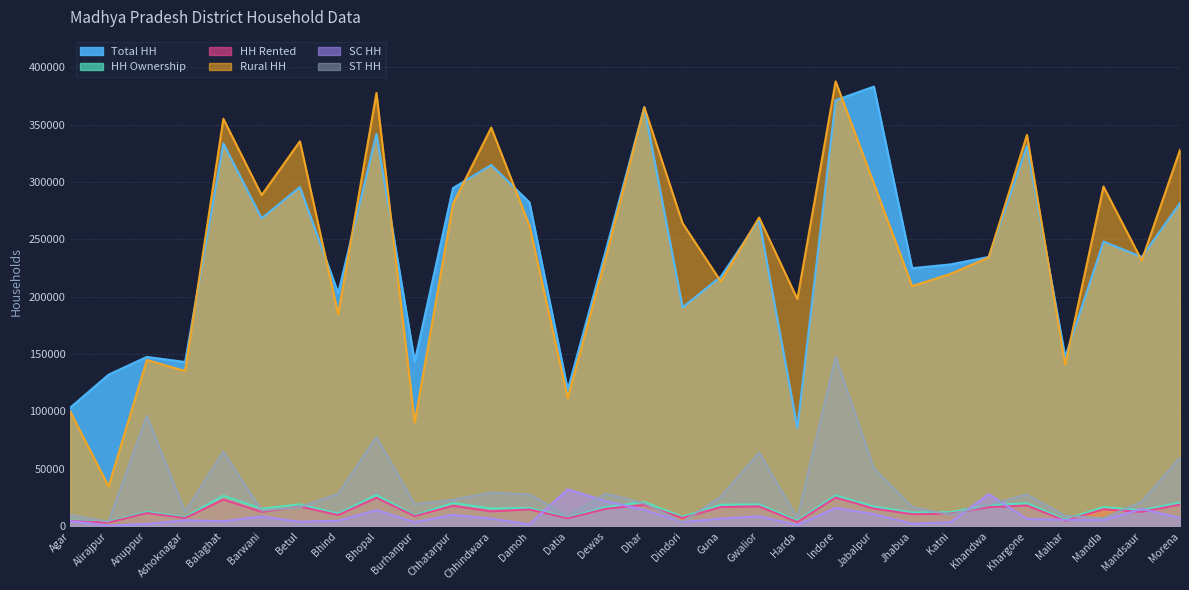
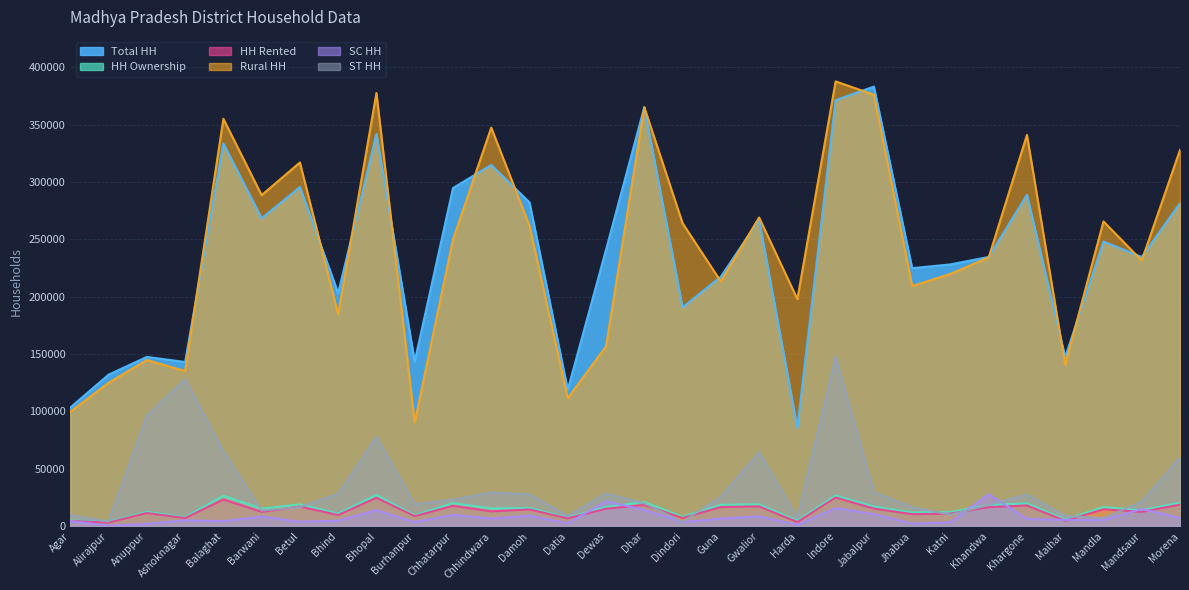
  {
    "Total HH": {
      "Agar": 103000,
      "Alirajpur": 132000,
      "Anuppur": 148000,
      "Ashoknagar": 143000,
      "Balaghat": 334000,
      "Barwani": 268000,
      "Betul": 296000,
      "Bhind": 203000,
      "Bhopal": 342000,
      "Burhanpur": 144000,
      "Chhatarpur": 295000,
      "Chhindwara": 315000,
      "Damoh": 282000,
      "Datia": 119000,
      "Dewas": 241000,
      "Dindori": 191000,
      "Guna": 217000,
      "Harda": 86000,
      "Indore": 371000,
      "Jabalpur": 383000,
      "Jhabua": 225000,
      "Katni": 228000,
-     "Khargone": 332000,
+     "Khargone": 289000,
      "Maihar": 147000,
      "Mandla": 248000,
      "Mandsaur": 235000,
      "Morena": 282000
    },
    "HH Ownership": {
      "Balaghat": 27000,
      "Bhopal": 27000,
      "Chhatarpur": 20000,
      "Chhindwara": 16000
    },
    "HH Rented": {
      "Balaghat": 23000,
      "Bhopal": 25000,
      "Chhatarpur": 18000,
      "Chhindwara": 13000
    },
    "Rural HH": {
      "Agar": 100000,
-     "Alirajpur": 35000,
+     "Alirajpur": 125000,
      "Anuppur": 145000,
      "Ashoknagar": 135000,
      "Balaghat": 355000,
      "Barwani": 289000,
-     "Betul": 335000,
+     "Betul": 317000,
      "Bhind": 185000,
      "Bhopal": 378000,
      "Burhanpur": 90000,
-     "Chhatarpur": 281000,
+     "Chhatarpur": 250000,
      "Chhindwara": 347000,
      "Damoh": 262000,
      "Datia": 112000,
-     "Dewas": 235000,
+     "Dewas": 157000,
      "Dindori": 264000,
      "Guna": 213000,
      "Harda": 198000,
      "Indore": 388000,
-     "Jabalpur": 299000,
+     "Jabalpur": 376000,
      "Jhabua": 209000,
      "Katni": 220000,
      "Khargone": 341000,
      "Maihar": 141000,
-     "Mandla": 296000,
+     "Mandla": 266000,
      "Mandsaur": 232000,
      "Morena": 328000
    },
    "SC HH": {
      "Alirajpur": 1000,
      "Anuppur": 2000,
      "Balaghat": 4000,
      "Barwani": 8000,
      "Betul": 4000,
      "Bhind": 5000,
      "Bhopal": 14000,
      "Burhanpur": 4000,
      "Chhatarpur": 10000,
      "Chhindwara": 7000,
-     "Damoh": 2000,
-     "Datia": 32000,
+     "Damoh": 9000,
+     "Datia": 2000,
      "Dewas": 22000,
      "Dhar": 14000,
      "Guna": 7000,
      "Gwalior": 9000,
      "Harda": 1000,
      "Indore": 16000,
      "Jabalpur": 11000,
      "Jhabua": 2000,
      "Katni": 3000,
      "Khandwa": 28000,
      "Khargone": 6000,
      "Morena": 7000
    },
    "ST HH": {
      "Agar": 10000,
      "Anuppur": 96000,
-     "Ashoknagar": 13000,
+     "Ashoknagar": 128000,
      "Balaghat": 65000,
      "Bhind": 28000,
      "Bhopal": 78000,
      "Burhanpur": 19000,
      "Chhatarpur": 23000,
      "Chhindwara": 29000,
      "Damoh": 28000,
      "Dewas": 29000,
      "Guna": 26000,
      "Gwalior": 64000,
      "Harda": 7000,
      "Indore": 148000,
-     "Jabalpur": 51000,
+     "Jabalpur": 30000,
      "Jhabua": 17000,
      "Khargone": 28000,
      "Maihar": 9000,
      "Mandsaur": 21000,
      "Morena": 60000
    }
  }
